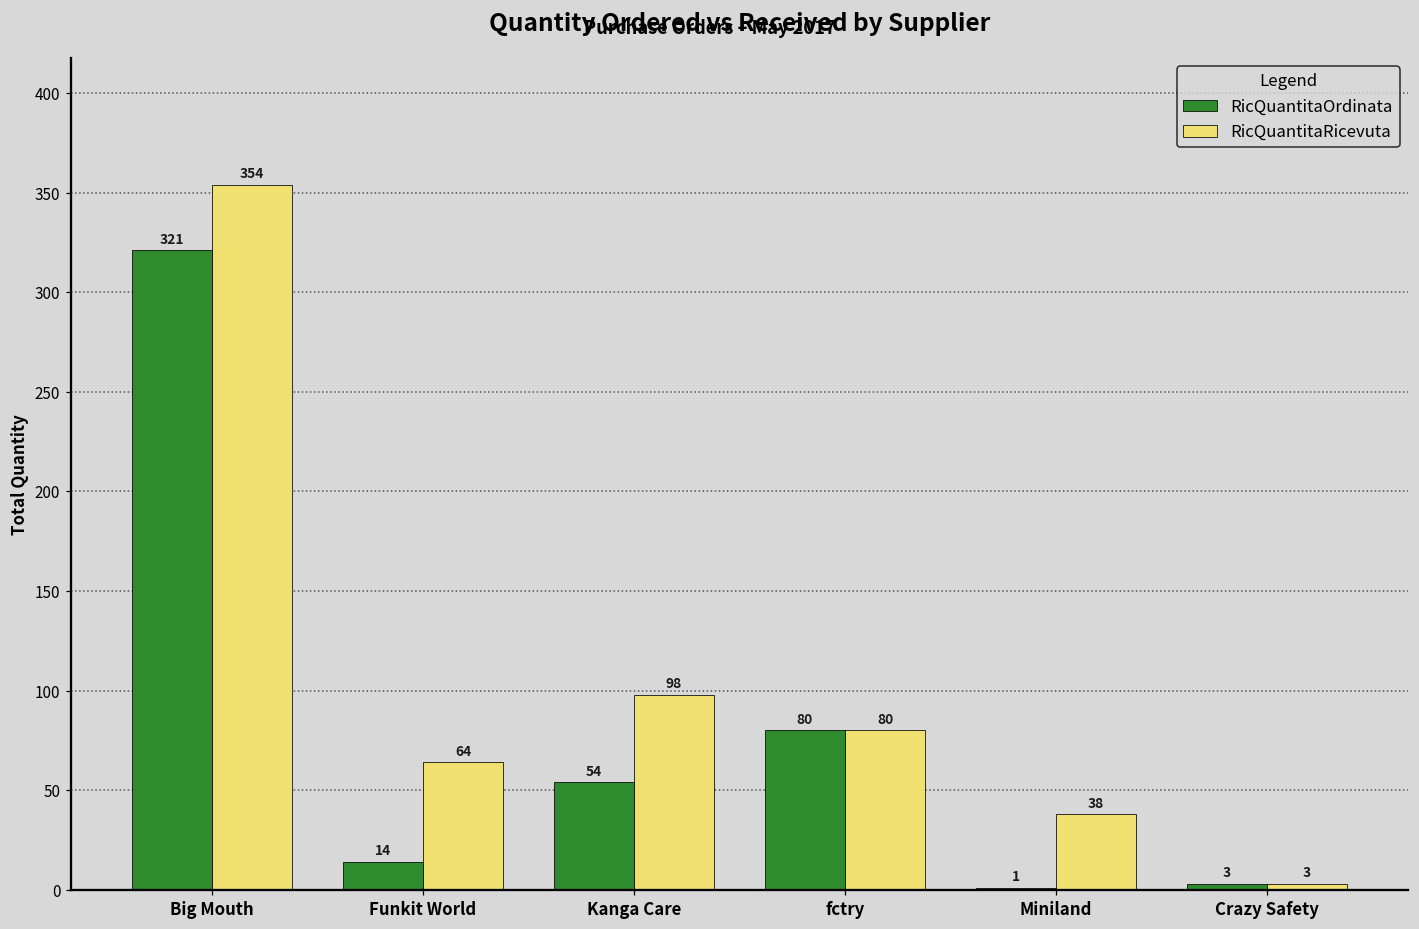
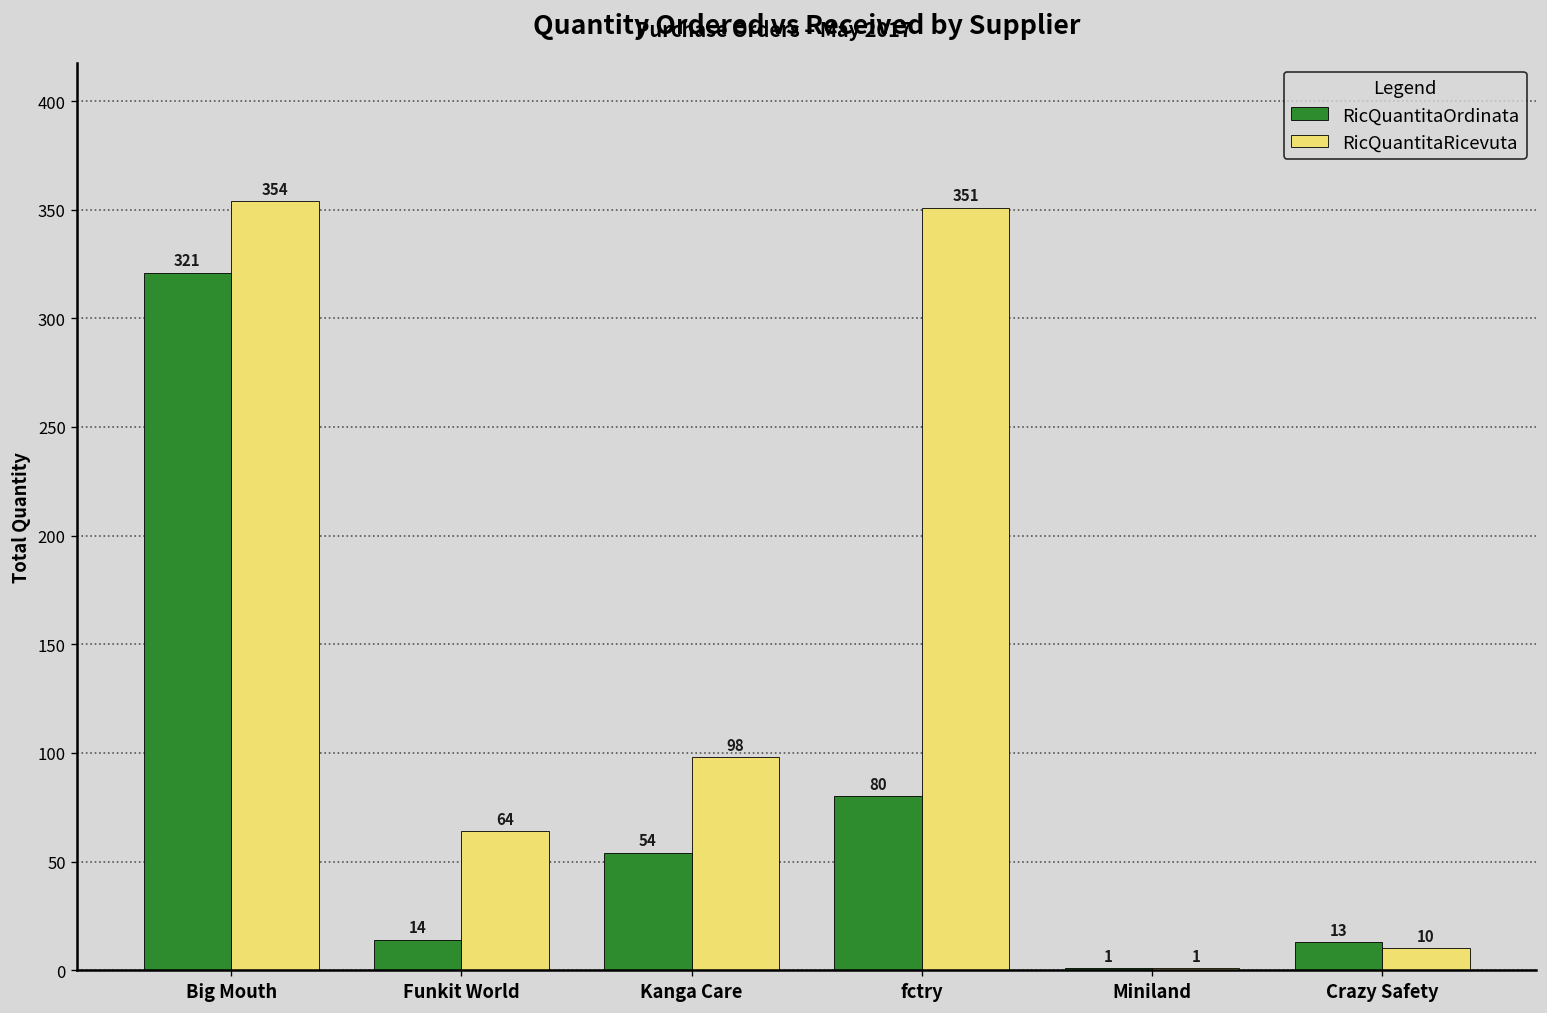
  {
    "RicQuantitaOrdinata": {
      "Big Mouth": 321,
      "Funkit World": 14,
      "Kanga Care": 54,
      "fctry": 80,
      "Miniland": 1,
-     "Crazy Safety": 3
+     "Crazy Safety": 13
    },
    "RicQuantitaRicevuta": {
      "Big Mouth": 354,
      "Funkit World": 64,
      "Kanga Care": 98,
-     "fctry": 80,
-     "Miniland": 38,
-     "Crazy Safety": 3
+     "fctry": 351,
+     "Miniland": 1,
+     "Crazy Safety": 10
    }
  }
